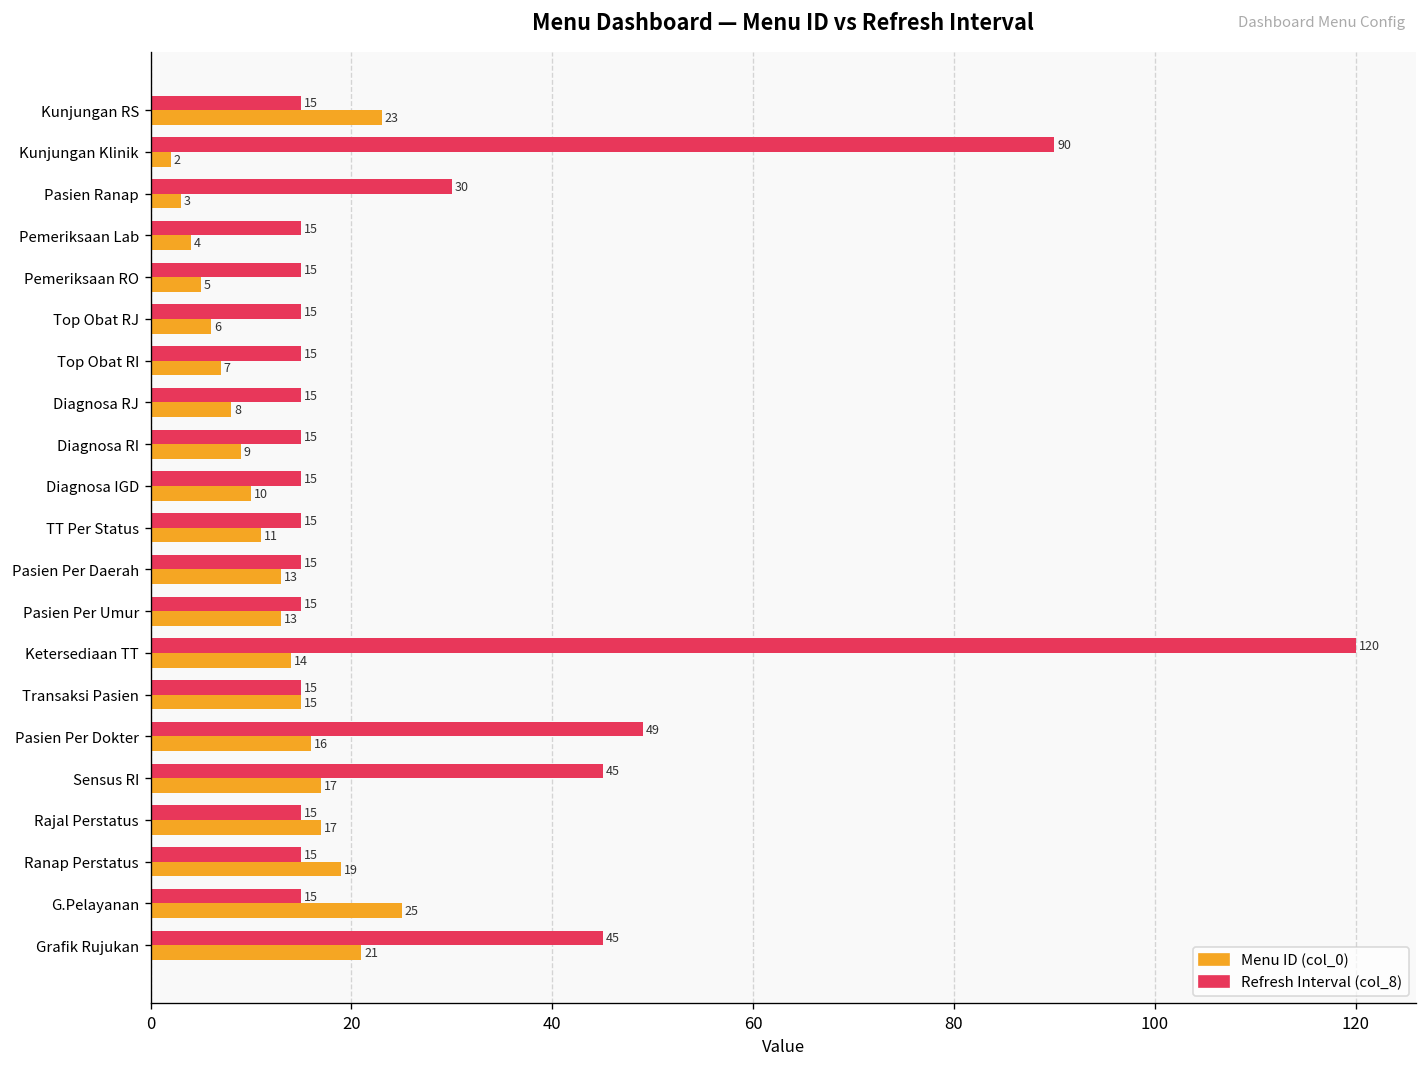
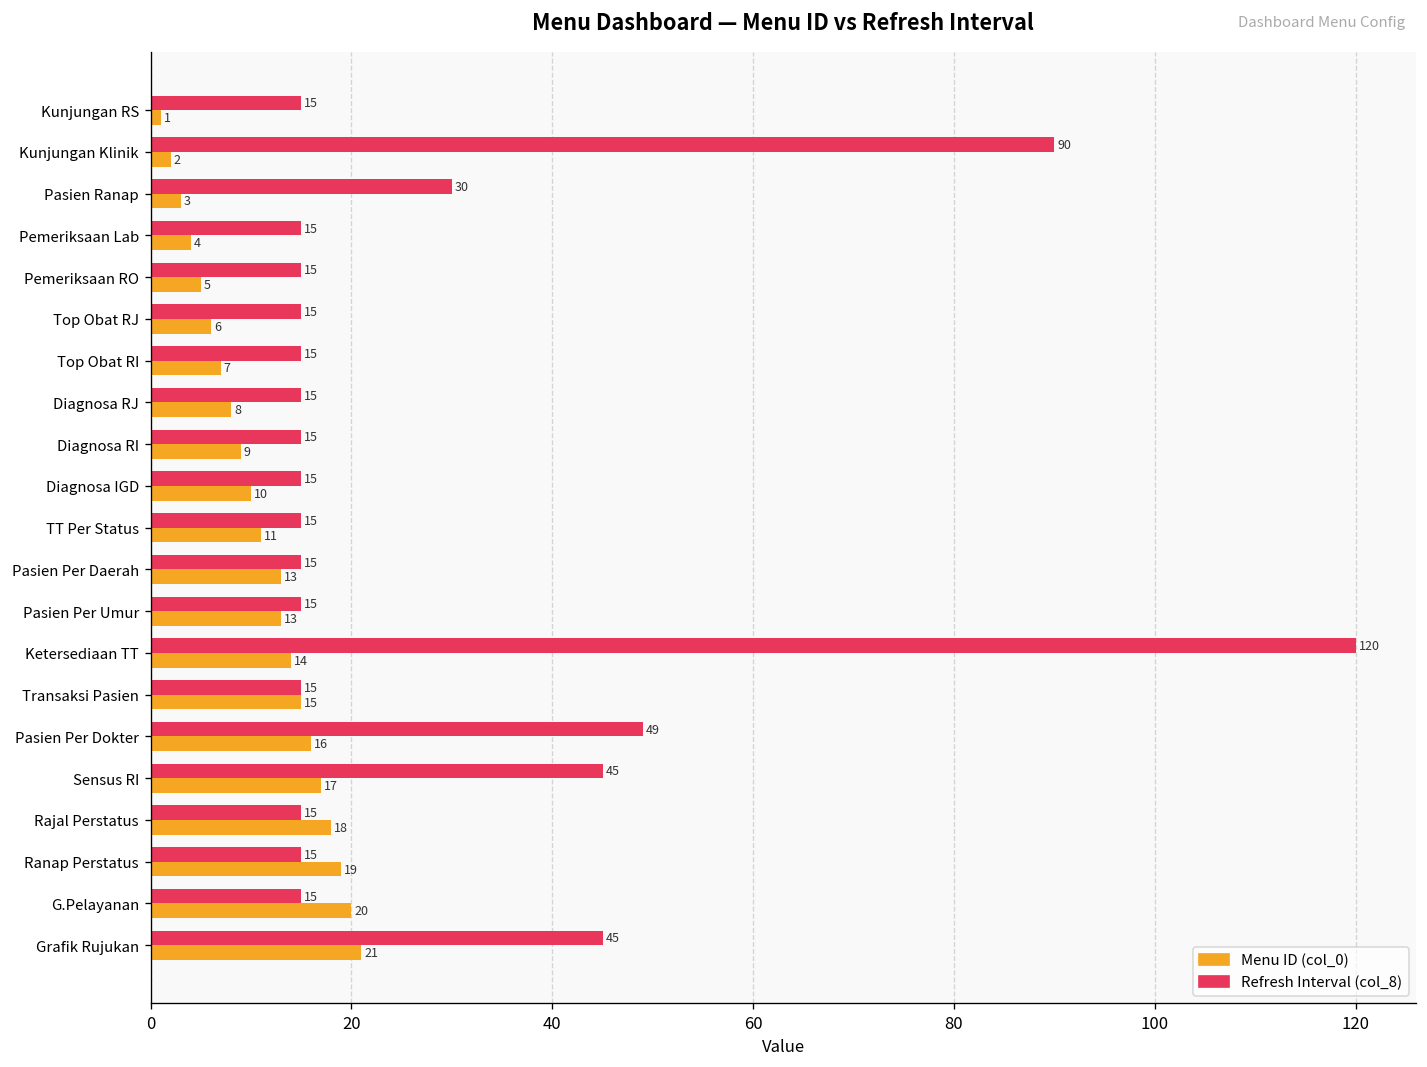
  {
    "Menu ID (col_0)": {
-     "Kunjungan RS": 23,
+     "Kunjungan RS": 1,
      "Kunjungan Klinik": 2,
      "Pasien Ranap": 3,
      "Pemeriksaan Lab": 4,
      "Pemeriksaan RO": 5,
      "Top Obat RJ": 6,
      "Top Obat RI": 7,
      "Diagnosa RJ": 8,
      "Diagnosa RI": 9,
      "Diagnosa IGD": 10,
      "TT Per Status": 11,
      "Pasien Per Daerah": 13,
      "Pasien Per Umur": 13,
      "Ketersediaan TT": 14,
      "Transaksi Pasien": 15,
      "Pasien Per Dokter": 16,
      "Sensus RI": 17,
-     "Rajal Perstatus": 17,
+     "Rajal Perstatus": 18,
      "Ranap Perstatus": 19,
-     "G.Pelayanan": 25,
+     "G.Pelayanan": 20,
      "Grafik Rujukan": 21
    },
    "Refresh Interval (col_8)": {
      "Kunjungan RS": 15,
      "Kunjungan Klinik": 90,
      "Pasien Ranap": 30,
      "Pemeriksaan Lab": 15,
      "Pemeriksaan RO": 15,
      "Top Obat RJ": 15,
      "Top Obat RI": 15,
      "Diagnosa RJ": 15,
      "Diagnosa RI": 15,
      "Diagnosa IGD": 15,
      "TT Per Status": 15,
      "Pasien Per Daerah": 15,
      "Pasien Per Umur": 15,
      "Ketersediaan TT": 120,
      "Transaksi Pasien": 15,
      "Pasien Per Dokter": 49,
      "Sensus RI": 45,
      "Rajal Perstatus": 15,
      "Ranap Perstatus": 15,
      "G.Pelayanan": 15,
      "Grafik Rujukan": 45
    }
  }
